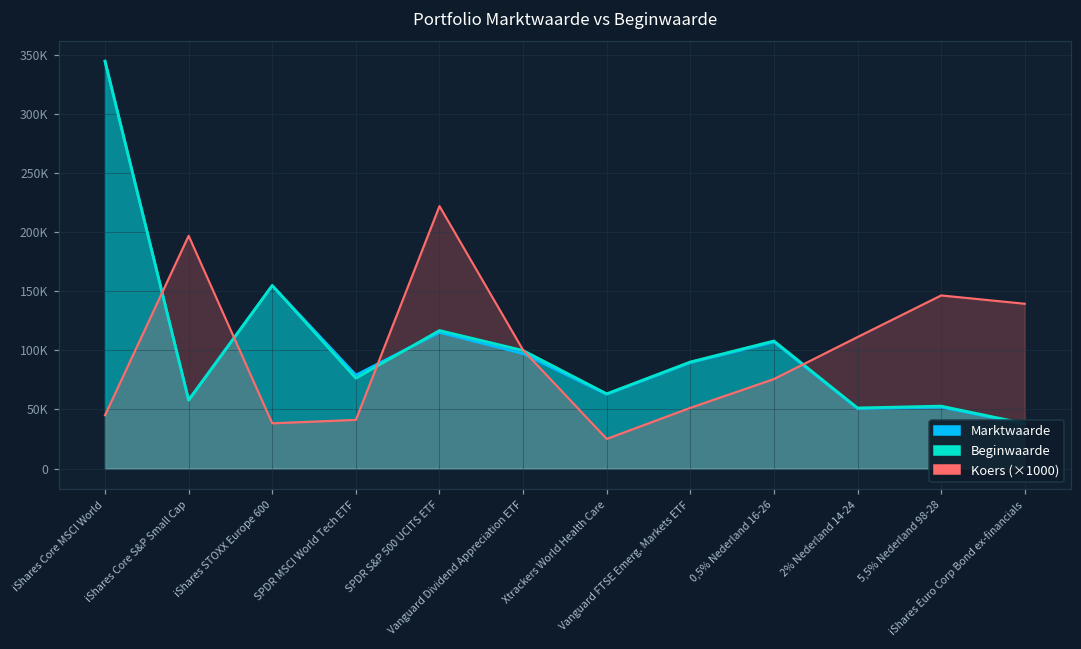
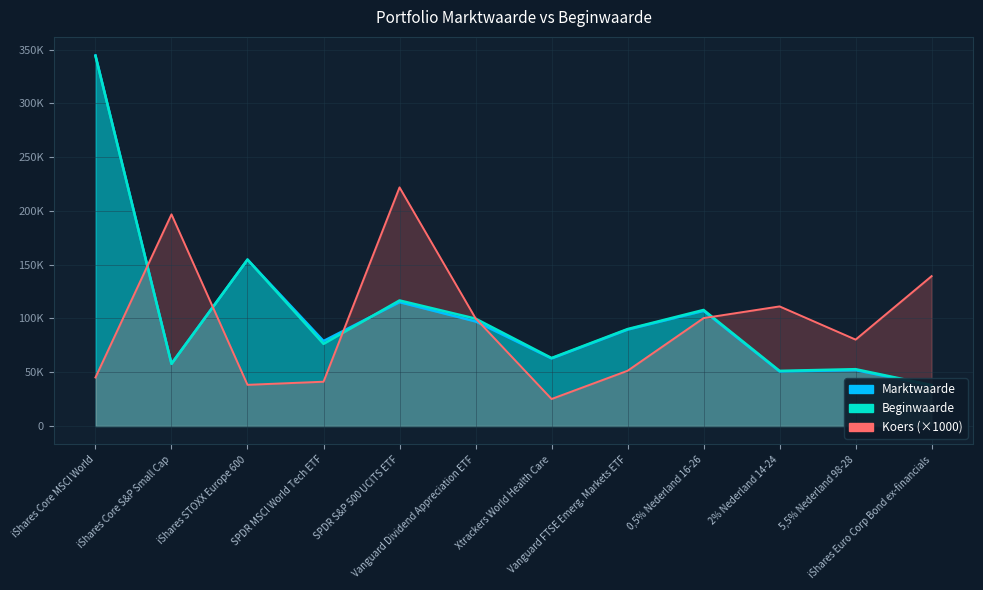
  {
    "Koers (×1000)": {
      "iShares Core MSCI World": 45000,
      "iShares Core S&P Small Cap": 197000,
      "iShares STOXX Europe 600": 38000,
      "SPDR MSCI World Tech ETF": 41000,
      "SPDR S&P 500 UCITS ETF": 222000,
      "Xtrackers World Health Care": 25000,
      "Vanguard FTSE Emerg. Markets ETF": 51000,
-     "0,5% Nederland 16-26": 76000,
+     "0,5% Nederland 16-26": 100000,
      "2% Nederland 14-24": 111000,
-     "5,5% Nederland 98-28": 146000,
+     "5,5% Nederland 98-28": 80000,
      "iShares Euro Corp Bond ex-financials": 139000
    }
  }
